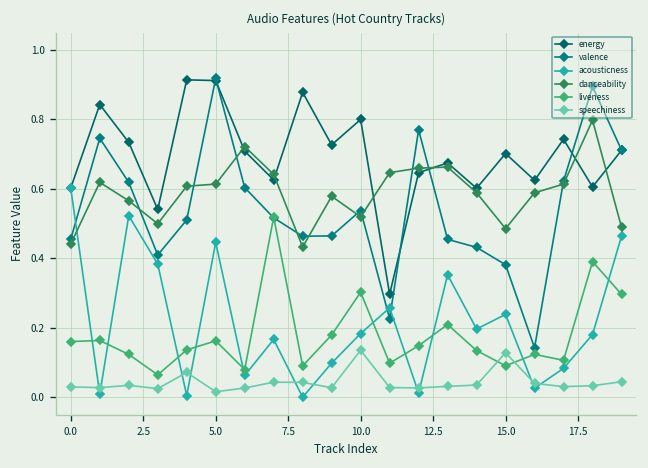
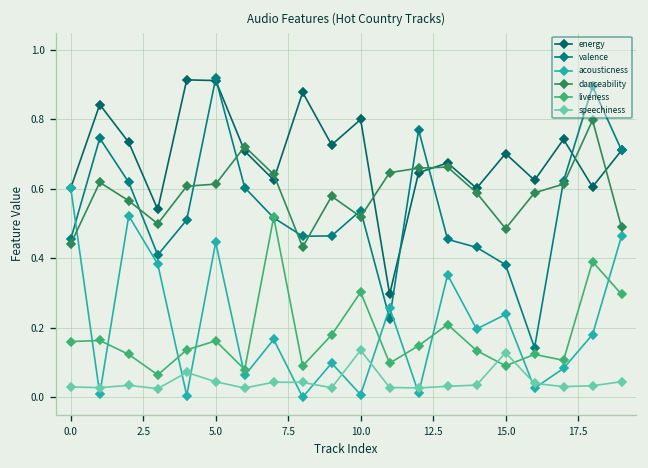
  {
    "acousticness": {
      "5.0": 0.45,
-     "10.0": 0.18,
+     "10.0": 0.01,
      "15.0": 0.24
    },
    "speechiness": {
      "0.0": 0.03,
-     "5.0": 0.02,
+     "5.0": 0.05,
      "10.0": 0.14,
      "15.0": 0.13
    }
  }
